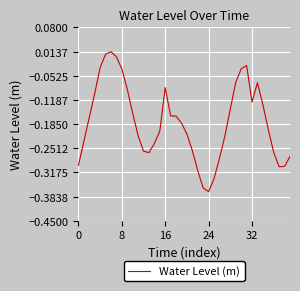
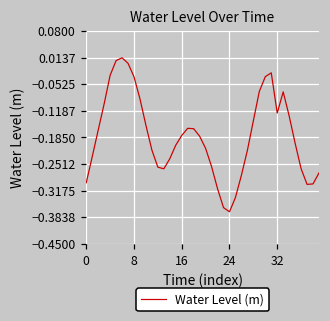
  {
    "0": -0.30,
    "8": -0.03,
-   "16": -0.08,
+   "16": -0.18,
    "24": -0.37,
    "32": -0.12
  }
